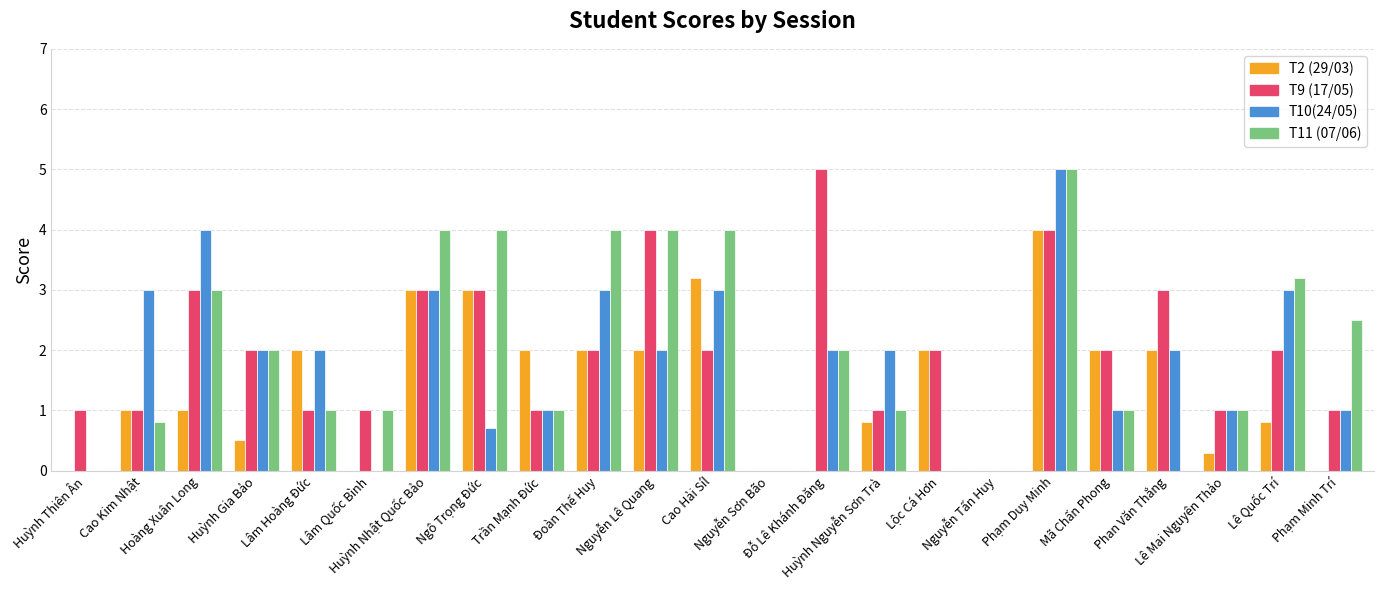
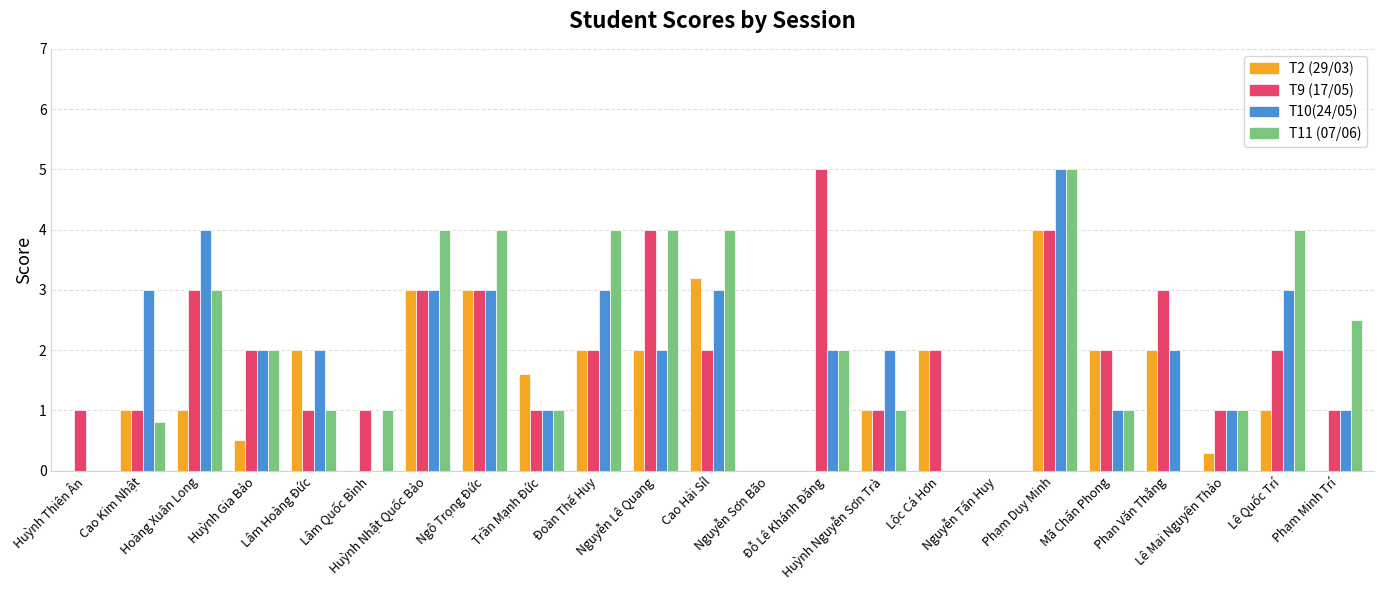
  {
    "T2 (29/03)": {
      "Huỳnh Thiên Ân": 0.0,
      "Cao Kim Nhật": 1.0,
      "Hoàng Xuân Long": 1.0,
      "Huỳnh Gia Bảo": 0.5,
      "Lâm Hoàng Đức": 2.0,
      "Lâm Quốc Bình": 0.0,
      "Huỳnh Nhật Quốc Bảo": 3.0,
      "Ngô Trọng Đức": 3.0,
-     "Trần Mạnh Đức": 2.0,
+     "Trần Mạnh Đức": 1.6,
      "Đoàn Thế Huy": 2.0,
      "Nguyễn Lê Quang": 2.0,
      "Cao Hải Síl": 3.2,
      "Nguyễn Sơn Bão": 0.0,
      "Đỗ Lê Khánh Đăng": 0.0,
-     "Huỳnh Nguyễn Sơn Trà": 0.8,
+     "Huỳnh Nguyễn Sơn Trà": 1.0,
      "Lộc Cá Hơn": 2.0,
      "Nguyễn Tấn Huy": 0.0,
      "Phạm Duy Minh": 4.0,
      "Mã Chấn Phong": 2.0,
      "Phan Văn Thắng": 2.0,
      "Lê Mai Nguyên Thảo": 0.3,
-     "Lê Quốc Trí": 0.8,
+     "Lê Quốc Trí": 1.0,
      "Phạm Minh Trí": 0.0
    },
    "T9 (17/05)": {
      "Huỳnh Thiên Ân": 1.0,
      "Cao Kim Nhật": 1.0,
      "Hoàng Xuân Long": 3.0,
      "Huỳnh Gia Bảo": 2.0,
      "Lâm Hoàng Đức": 1.0,
      "Lâm Quốc Bình": 1.0,
      "Huỳnh Nhật Quốc Bảo": 3.0,
      "Ngô Trọng Đức": 3.0,
      "Trần Mạnh Đức": 1.0,
      "Đoàn Thế Huy": 2.0,
      "Nguyễn Lê Quang": 4.0,
      "Cao Hải Síl": 2.0,
      "Nguyễn Sơn Bão": 0.0,
      "Đỗ Lê Khánh Đăng": 5.0,
      "Huỳnh Nguyễn Sơn Trà": 1.0,
      "Lộc Cá Hơn": 2.0,
      "Nguyễn Tấn Huy": 0.0,
      "Phạm Duy Minh": 4.0,
      "Mã Chấn Phong": 2.0,
      "Phan Văn Thắng": 3.0,
      "Lê Mai Nguyên Thảo": 1.0,
      "Lê Quốc Trí": 2.0,
      "Phạm Minh Trí": 1.0
    },
    "T10(24/05)": {
      "Huỳnh Thiên Ân": 0.0,
      "Cao Kim Nhật": 3.0,
      "Hoàng Xuân Long": 4.0,
      "Huỳnh Gia Bảo": 2.0,
      "Lâm Hoàng Đức": 2.0,
      "Lâm Quốc Bình": 0.0,
      "Huỳnh Nhật Quốc Bảo": 3.0,
-     "Ngô Trọng Đức": 0.7,
+     "Ngô Trọng Đức": 3.0,
      "Trần Mạnh Đức": 1.0,
      "Đoàn Thế Huy": 3.0,
      "Nguyễn Lê Quang": 2.0,
      "Cao Hải Síl": 3.0,
      "Nguyễn Sơn Bão": 0.0,
      "Đỗ Lê Khánh Đăng": 2.0,
      "Huỳnh Nguyễn Sơn Trà": 2.0,
      "Lộc Cá Hơn": 0.0,
      "Nguyễn Tấn Huy": 0.0,
      "Phạm Duy Minh": 5.0,
      "Mã Chấn Phong": 1.0,
      "Phan Văn Thắng": 2.0,
      "Lê Mai Nguyên Thảo": 1.0,
      "Lê Quốc Trí": 3.0,
      "Phạm Minh Trí": 1.0
    },
    "T11 (07/06)": {
      "Huỳnh Thiên Ân": 0.0,
      "Cao Kim Nhật": 0.8,
      "Hoàng Xuân Long": 3.0,
      "Huỳnh Gia Bảo": 2.0,
      "Lâm Hoàng Đức": 1.0,
      "Lâm Quốc Bình": 1.0,
      "Huỳnh Nhật Quốc Bảo": 4.0,
      "Ngô Trọng Đức": 4.0,
      "Trần Mạnh Đức": 1.0,
      "Đoàn Thế Huy": 4.0,
      "Nguyễn Lê Quang": 4.0,
      "Cao Hải Síl": 4.0,
      "Nguyễn Sơn Bão": 0.0,
      "Đỗ Lê Khánh Đăng": 2.0,
      "Huỳnh Nguyễn Sơn Trà": 1.0,
      "Lộc Cá Hơn": 0.0,
      "Nguyễn Tấn Huy": 0.0,
      "Phạm Duy Minh": 5.0,
      "Mã Chấn Phong": 1.0,
      "Phan Văn Thắng": 0.0,
      "Lê Mai Nguyên Thảo": 1.0,
-     "Lê Quốc Trí": 3.2,
+     "Lê Quốc Trí": 4.0,
      "Phạm Minh Trí": 2.5
    }
  }
